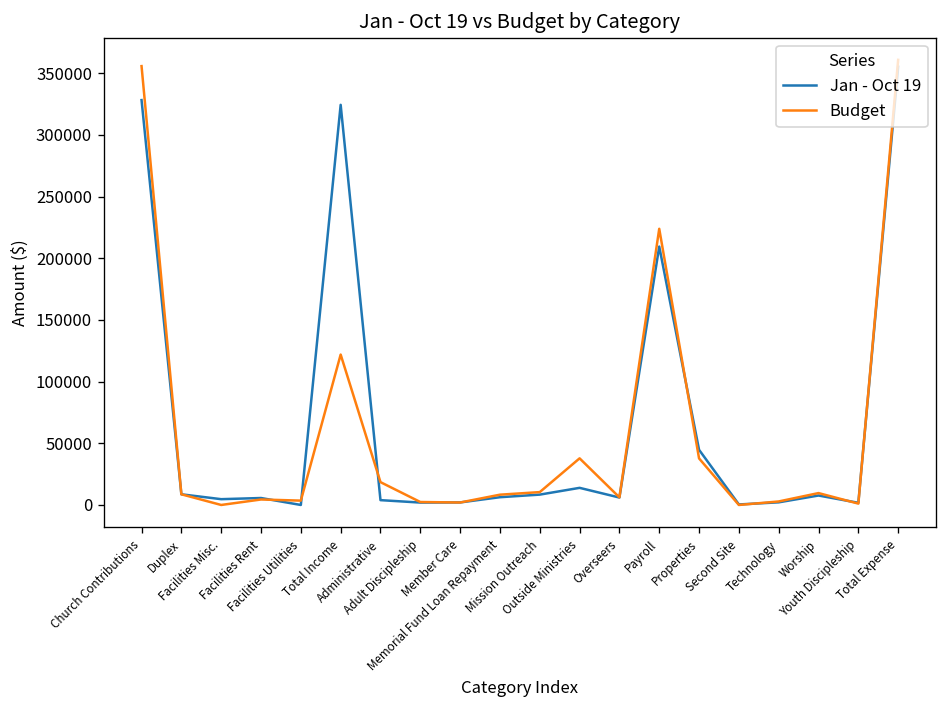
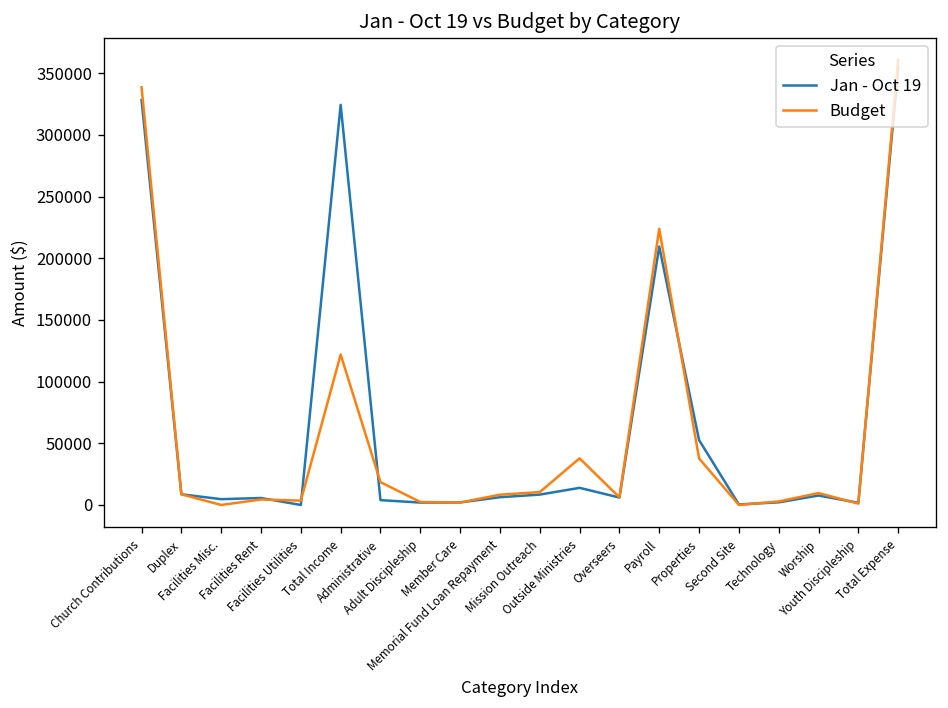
  {
    "Jan - Oct 19": {
      "Church Contributions": 328000,
      "Facilities Misc.": 5000,
      "Facilities Utilities": 0,
      "Total Income": 324000,
      "Administrative": 4000,
      "Outside Ministries": 14000,
      "Payroll": 209000,
-     "Properties": 45000
+     "Properties": 53000
    },
    "Budget": {
-     "Church Contributions": 356000,
+     "Church Contributions": 339000,
      "Facilities Misc.": 0,
      "Facilities Utilities": 4000,
      "Total Income": 122000,
      "Administrative": 19000,
      "Outside Ministries": 38000,
      "Payroll": 224000,
      "Properties": 38000
    }
  }
